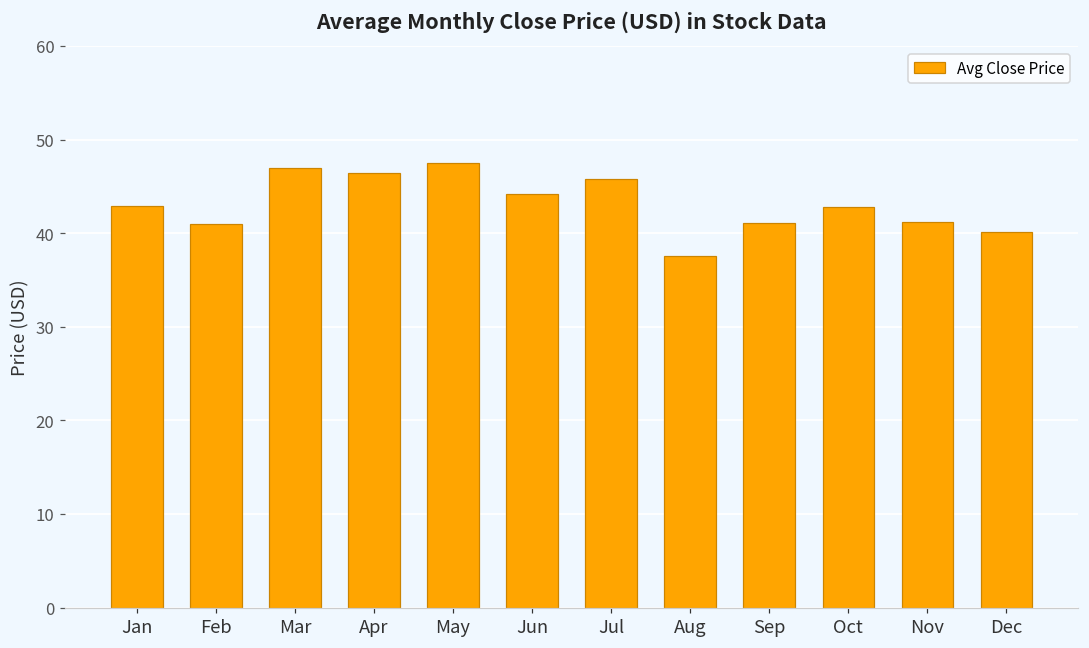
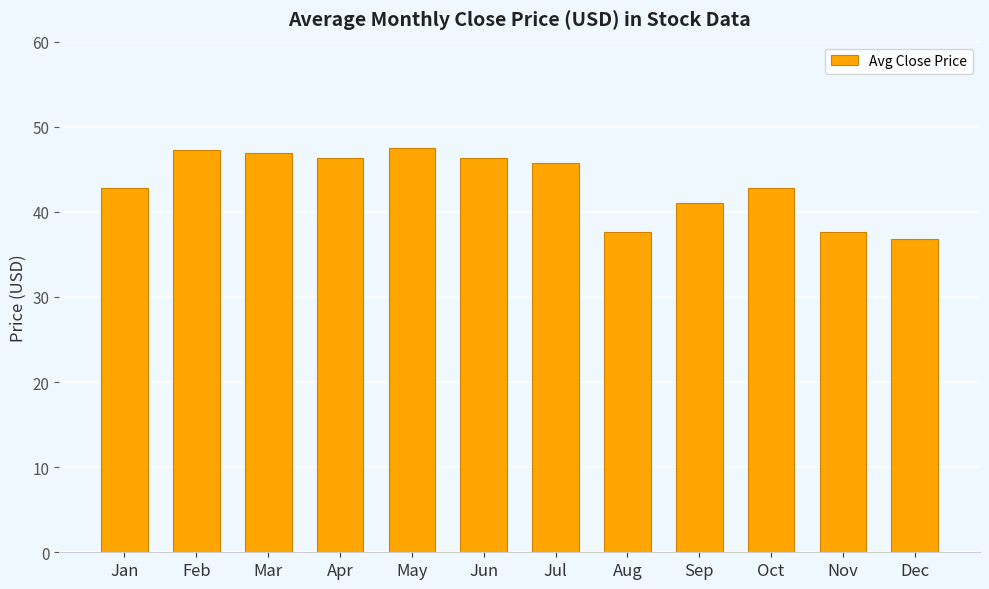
  {
    "Jan": 43,
-   "Feb": 41,
+   "Feb": 47,
    "Mar": 47,
    "Apr": 46,
    "May": 48,
-   "Jun": 44,
+   "Jun": 46,
    "Jul": 46,
    "Aug": 38,
    "Sep": 41,
    "Oct": 43,
-   "Nov": 41,
-   "Dec": 40
+   "Nov": 38,
+   "Dec": 37
  }
